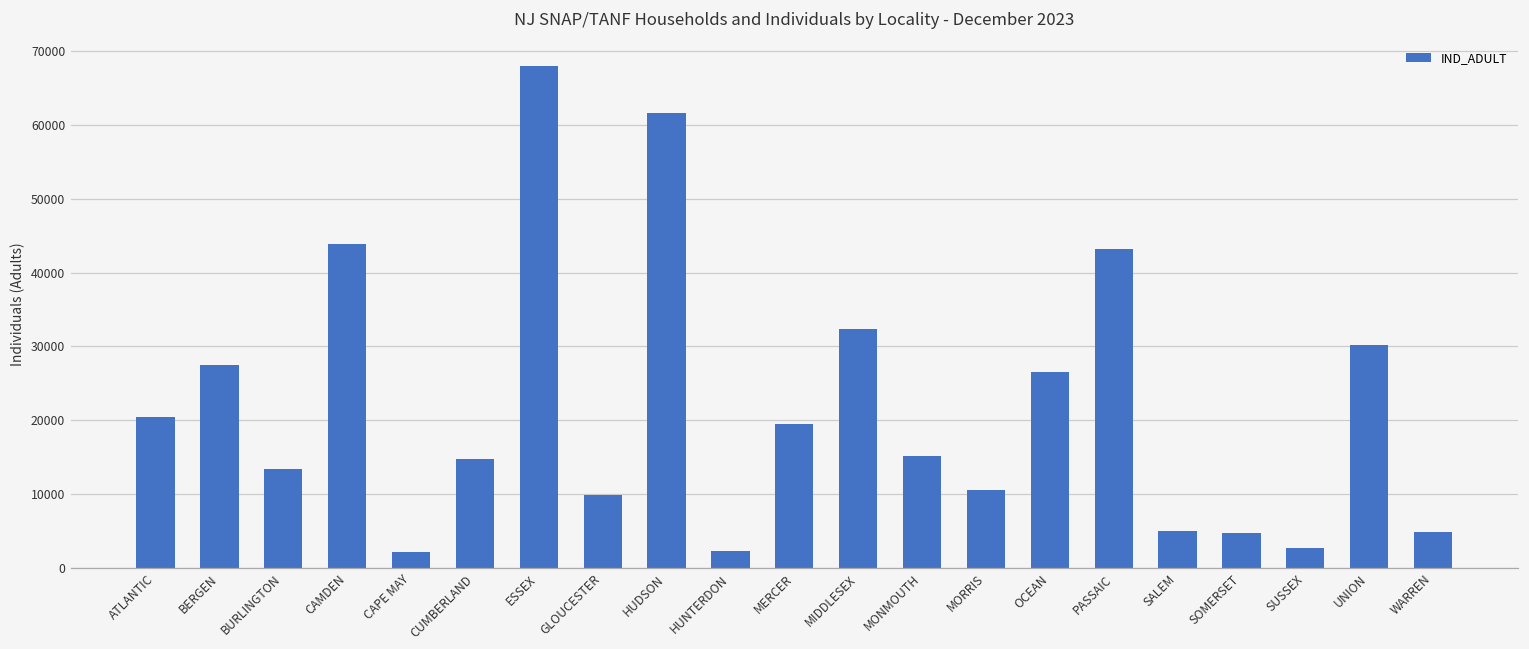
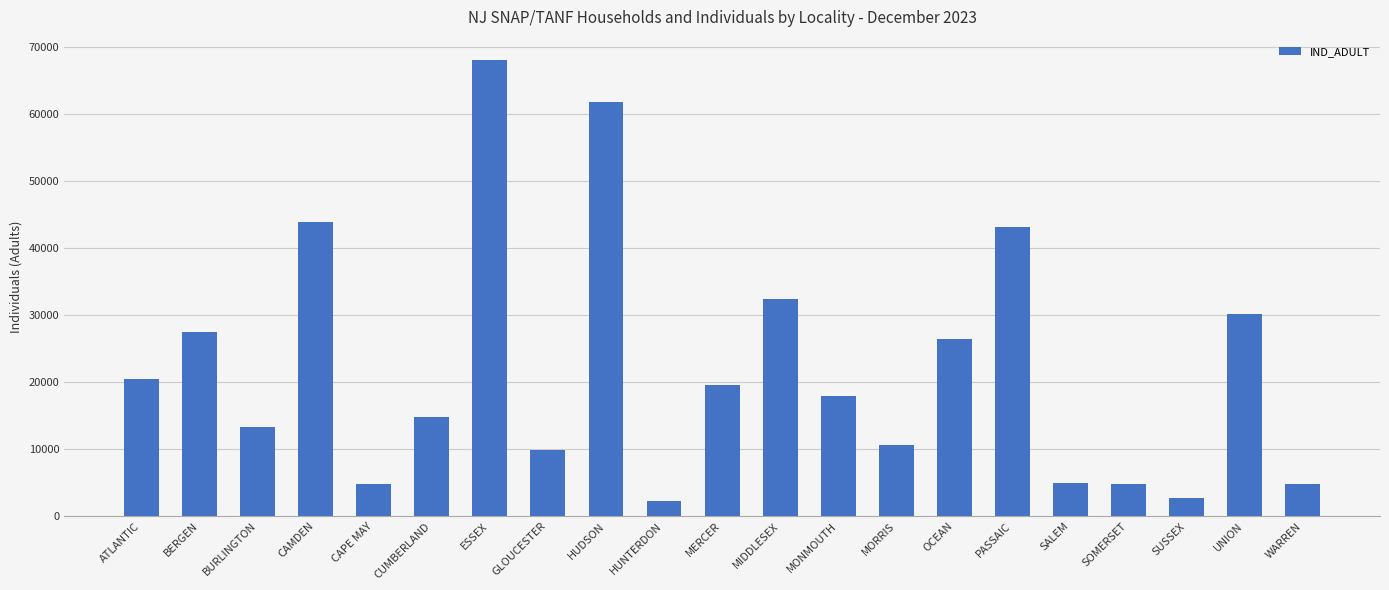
  {
    "ATLANTIC": 20000,
    "BERGEN": 27000,
    "BURLINGTON": 13000,
    "CAMDEN": 44000,
-   "CAPE MAY": 2000,
+   "CAPE MAY": 5000,
    "CUMBERLAND": 15000,
    "ESSEX": 68000,
    "GLOUCESTER": 10000,
    "HUDSON": 62000,
    "HUNTERDON": 2000,
    "MERCER": 20000,
    "MIDDLESEX": 32000,
-   "MONMOUTH": 15000,
+   "MONMOUTH": 18000,
    "MORRIS": 11000,
    "OCEAN": 26000,
    "PASSAIC": 43000,
    "SALEM": 5000,
    "SOMERSET": 5000,
    "SUSSEX": 3000,
    "UNION": 30000,
    "WARREN": 5000
  }
